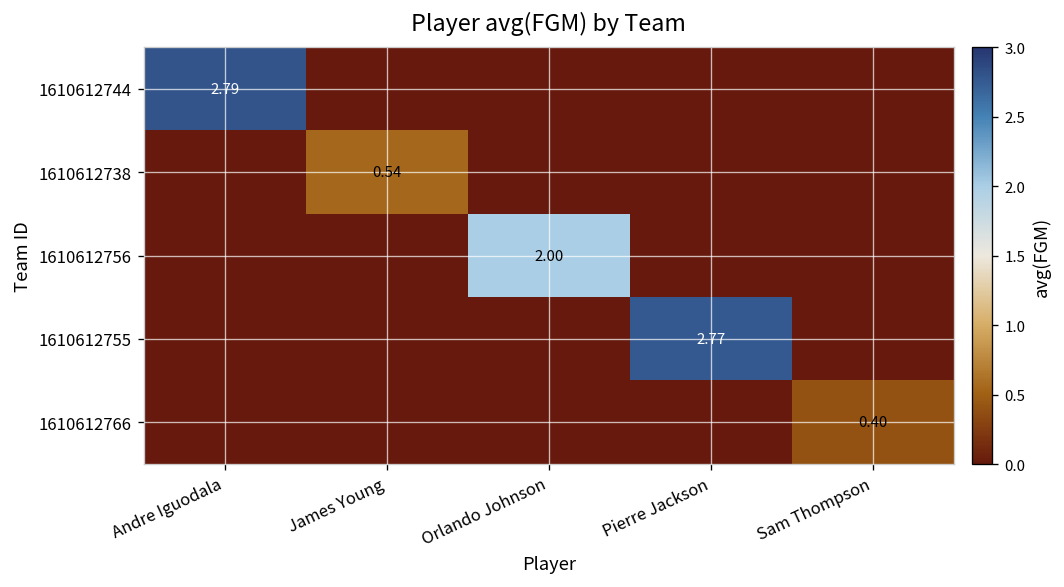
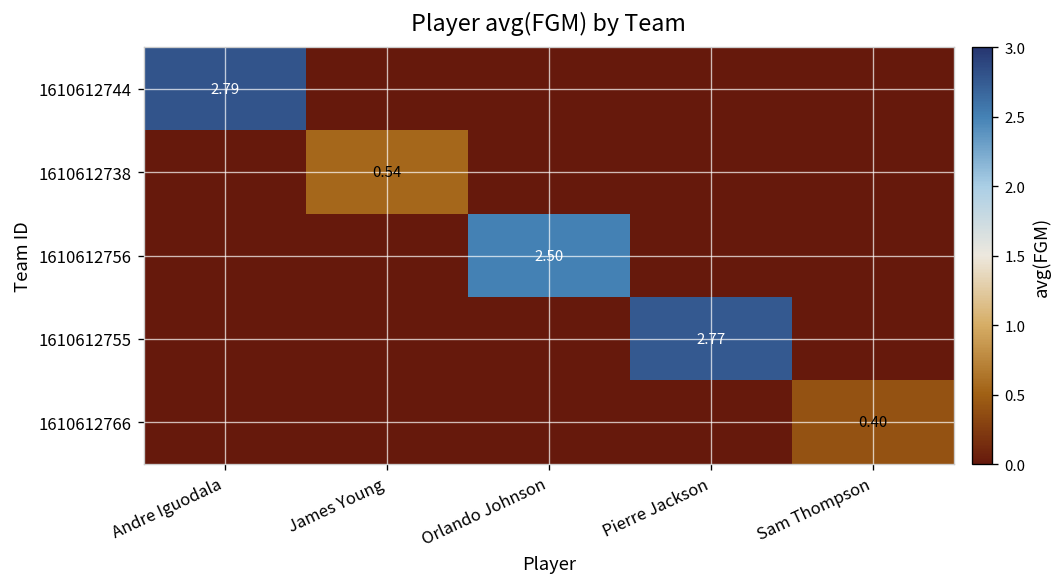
  {
    "1610612744": {
      "Andre Iguodala": 2.79
    },
    "1610612738": {
      "James Young": 0.54
    },
    "1610612756": {
-     "Orlando Johnson": 2.00
+     "Orlando Johnson": 2.50
    },
    "1610612755": {
      "Pierre Jackson": 2.77
    },
    "1610612766": {
      "Sam Thompson": 0.40
    }
  }
